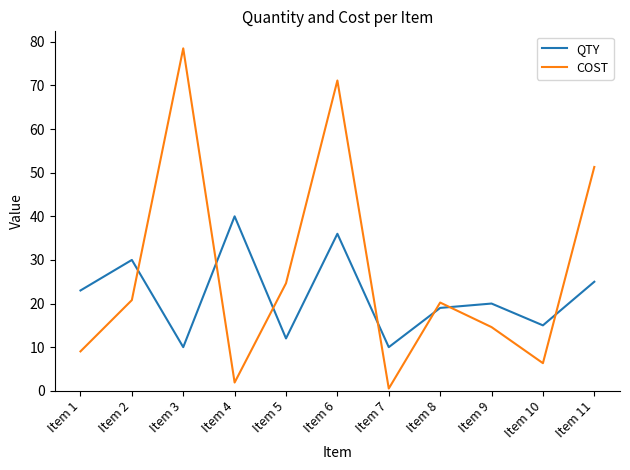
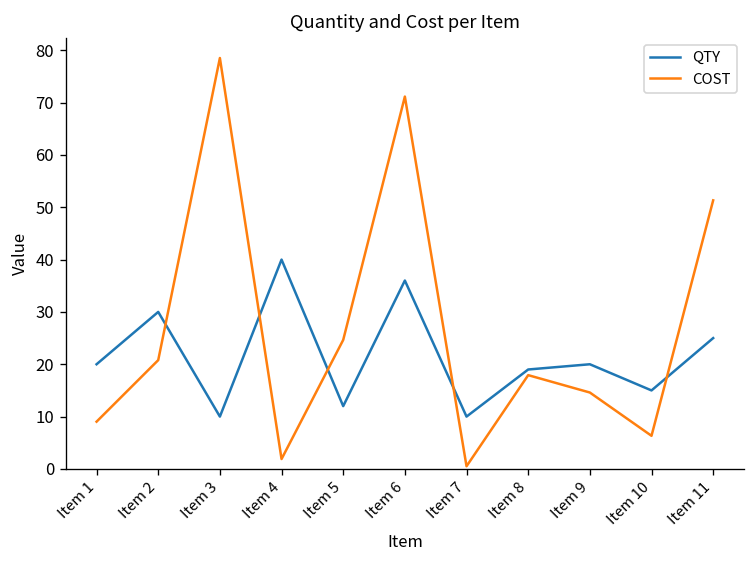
  {
    "QTY": {
-     "Item 1": 23,
+     "Item 1": 20,
      "Item 2": 30,
      "Item 3": 10,
      "Item 4": 40,
      "Item 5": 12,
      "Item 6": 36,
      "Item 7": 10,
      "Item 8": 19,
      "Item 9": 20,
      "Item 10": 15,
      "Item 11": 25
    },
    "COST": {
      "Item 1": 9,
      "Item 2": 21,
      "Item 3": 79,
      "Item 4": 2,
      "Item 5": 25,
      "Item 6": 71,
      "Item 7": 1,
-     "Item 8": 20,
+     "Item 8": 18,
      "Item 9": 15,
      "Item 10": 6,
      "Item 11": 51
    }
  }
